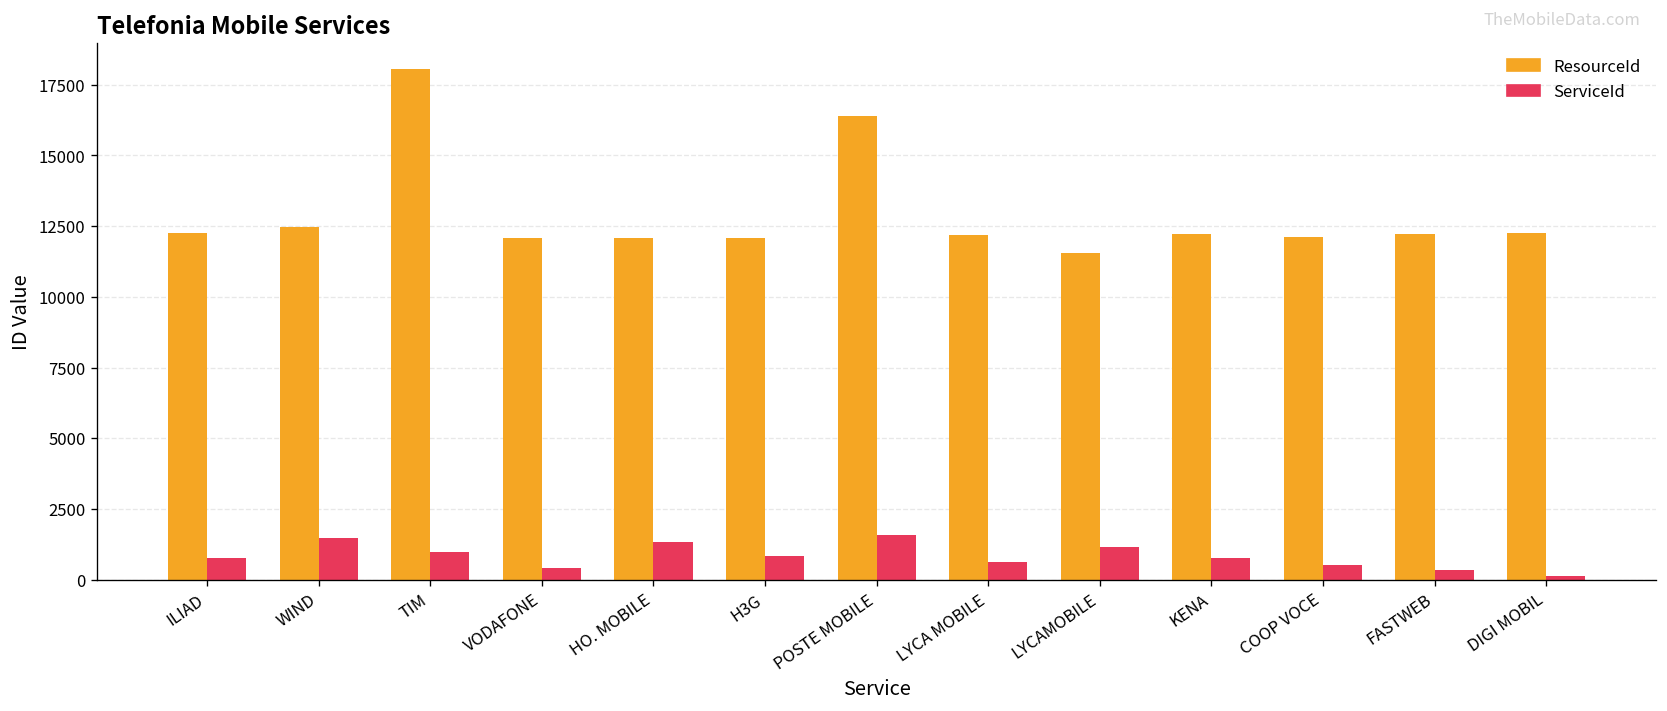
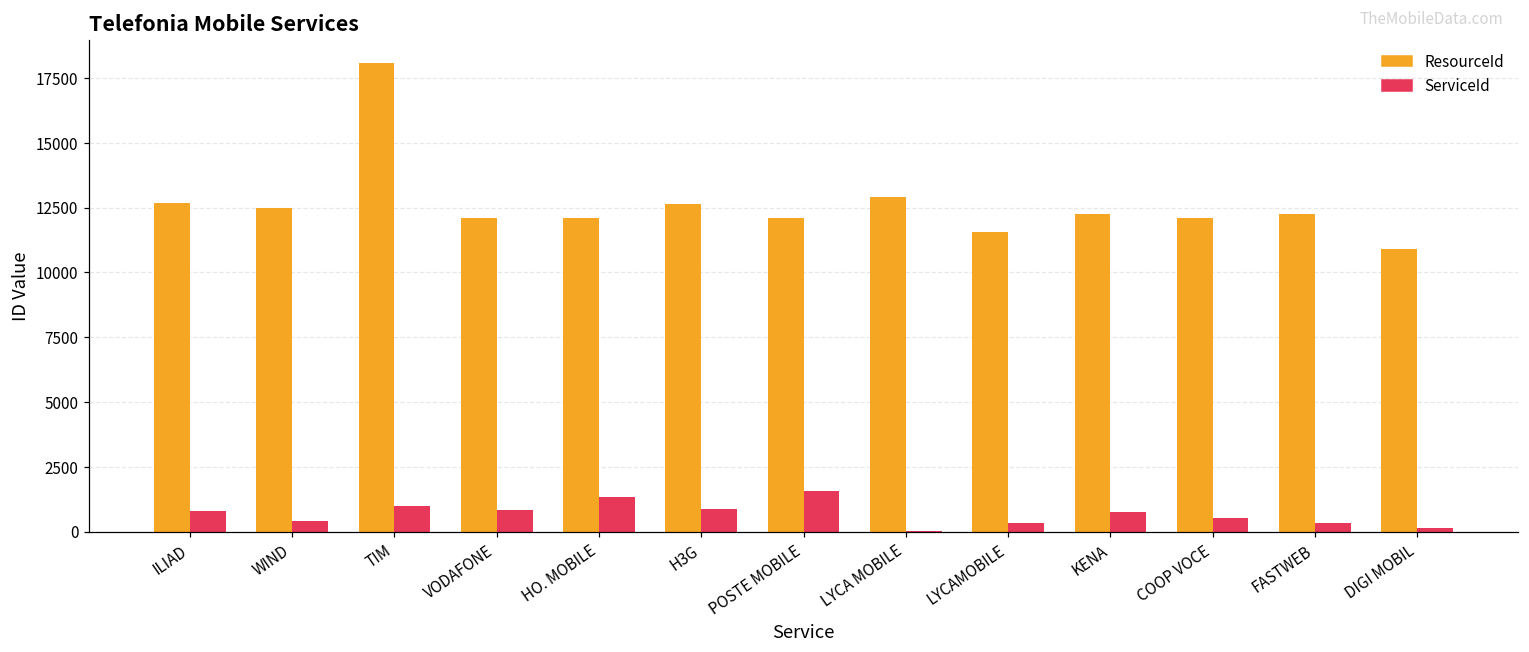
  {
    "ResourceId": {
-     "ILIAD": 12200,
+     "ILIAD": 12700,
      "WIND": 12500,
      "TIM": 18100,
      "VODAFONE": 12100,
      "HO. MOBILE": 12100,
-     "H3G": 12100,
-     "POSTE MOBILE": 16400,
-     "LYCA MOBILE": 12200,
+     "H3G": 12600,
+     "POSTE MOBILE": 12100,
+     "LYCA MOBILE": 12900,
      "LYCAMOBILE": 11500,
      "KENA": 12200,
      "COOP VOCE": 12100,
      "FASTWEB": 12200,
-     "DIGI MOBIL": 12300
+     "DIGI MOBIL": 10900
    },
    "ServiceId": {
      "ILIAD": 800,
-     "WIND": 1500,
+     "WIND": 400,
      "TIM": 1000,
-     "VODAFONE": 400,
+     "VODAFONE": 900,
      "HO. MOBILE": 1300,
      "H3G": 900,
      "POSTE MOBILE": 1600,
-     "LYCA MOBILE": 600,
-     "LYCAMOBILE": 1200,
+     "LYCA MOBILE": 0,
+     "LYCAMOBILE": 400,
      "KENA": 800,
      "COOP VOCE": 500,
      "FASTWEB": 400,
      "DIGI MOBIL": 100
    }
  }
